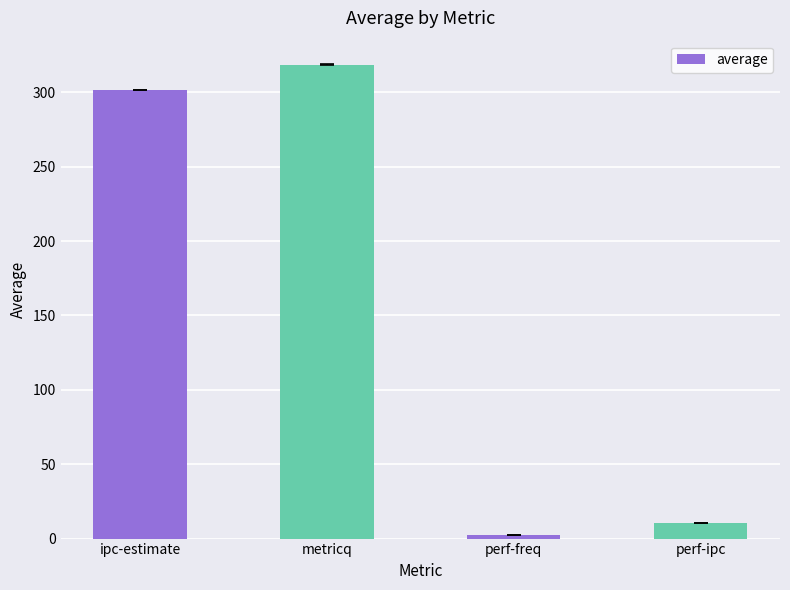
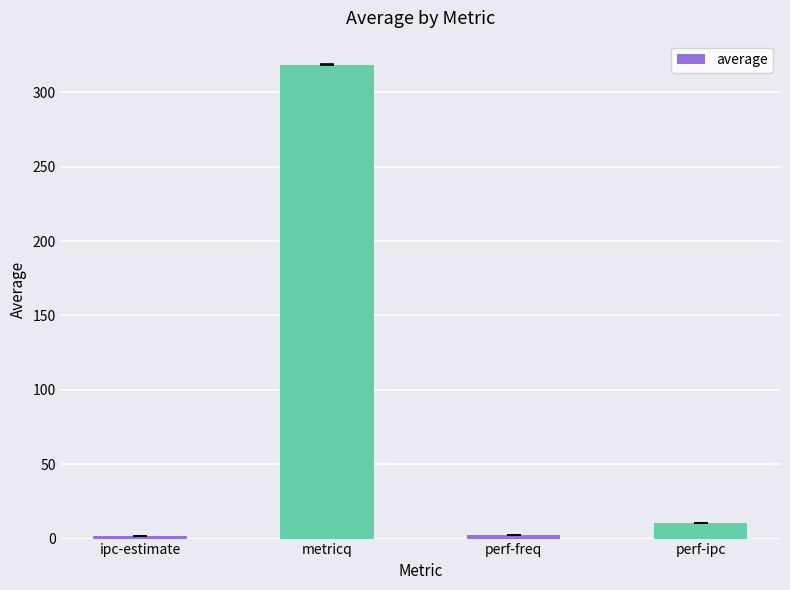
  {
    "average": {
-     "ipc-estimate": 302,
+     "ipc-estimate": 2,
      "metricq": 318,
      "perf-freq": 2,
      "perf-ipc": 10
    }
  }
